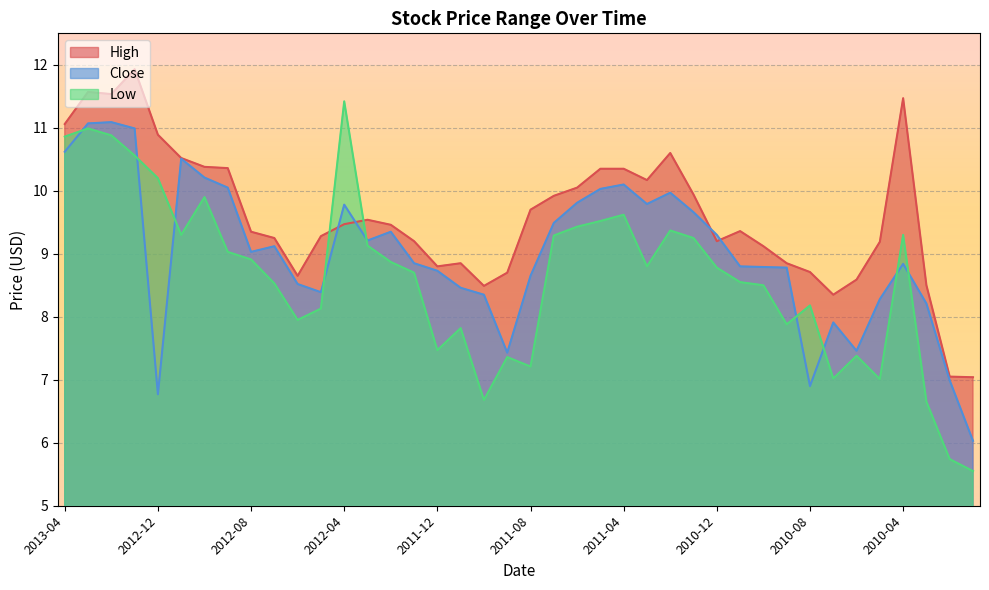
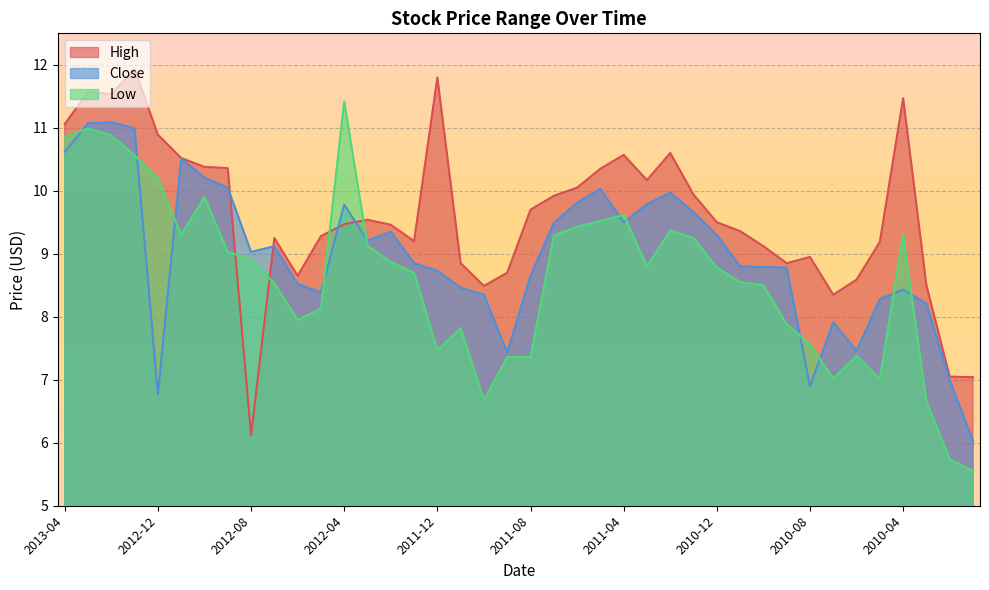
  {
    "High": {
      "2013-04": 11.1,
      "2012-12": 10.9,
-     "2012-08": 9.4,
+     "2012-08": 6.1,
      "2012-04": 9.5,
-     "2011-12": 8.8,
+     "2011-12": 11.8,
      "2011-08": 9.7,
-     "2011-04": 10.4,
-     "2010-12": 9.2,
-     "2010-08": 8.7,
+     "2011-04": 10.6,
+     "2010-12": 9.5,
+     "2010-08": 9.0,
      "2010-04": 11.5
    },
    "Close": {
      "2013-04": 10.6,
      "2012-12": 6.8,
      "2012-08": 9.0,
      "2012-04": 9.8,
      "2011-12": 8.7,
      "2011-08": 8.7,
-     "2011-04": 10.1,
+     "2011-04": 9.5,
      "2010-12": 9.3,
      "2010-08": 6.9,
-     "2010-04": 8.8
+     "2010-04": 8.4
    },
    "Low": {
      "2013-04": 10.9,
      "2012-12": 10.2,
      "2012-08": 8.9,
      "2012-04": 11.4,
      "2011-12": 7.5,
-     "2011-08": 7.2,
+     "2011-08": 7.4,
      "2011-04": 9.6,
      "2010-12": 8.8,
-     "2010-08": 8.2,
+     "2010-08": 7.6,
      "2010-04": 9.3
    }
  }
